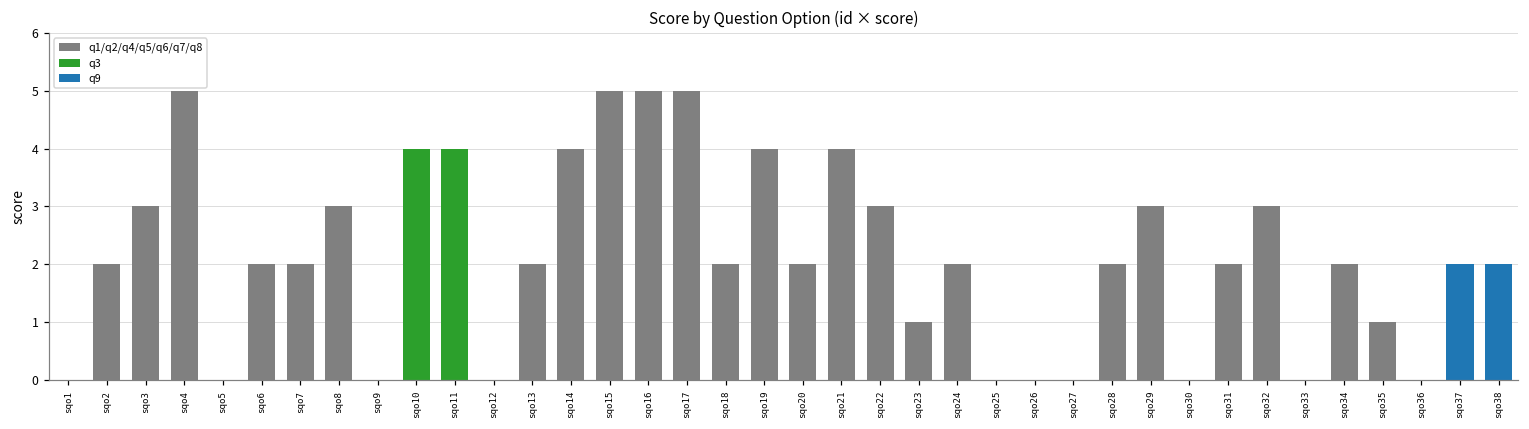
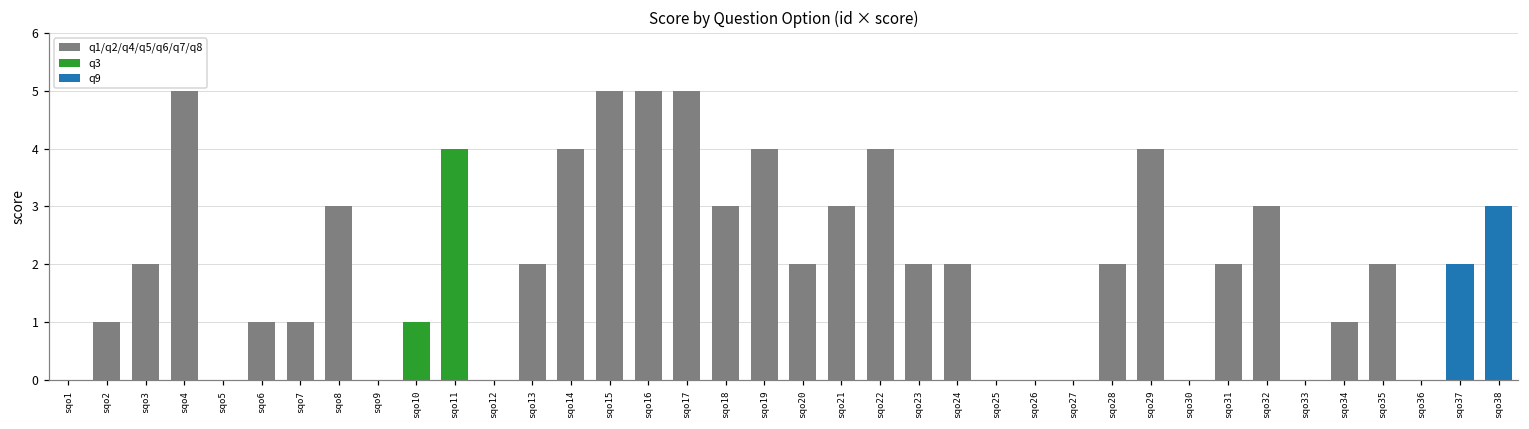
  {
    "sqo1": 0,
-   "sqo2": 2,
-   "sqo3": 3,
+   "sqo2": 1,
+   "sqo3": 2,
    "sqo5": 0,
-   "sqo6": 2,
-   "sqo7": 2,
+   "sqo6": 1,
+   "sqo7": 1,
    "sqo8": 3,
    "sqo9": 0,
-   "sqo10": 4,
+   "sqo10": 1,
    "sqo11": 4,
    "sqo12": 0,
    "sqo13": 2,
    "sqo14": 4,
    "sqo15": 5,
    "sqo16": 5,
    "sqo17": 5,
-   "sqo18": 2,
+   "sqo18": 3,
    "sqo19": 4,
    "sqo20": 2,
-   "sqo21": 4,
-   "sqo22": 3,
-   "sqo23": 1,
+   "sqo21": 3,
+   "sqo22": 4,
+   "sqo23": 2,
    "sqo24": 2,
    "sqo25": 0,
    "sqo26": 0,
    "sqo27": 0,
    "sqo28": 2,
-   "sqo29": 3,
+   "sqo29": 4,
    "sqo30": 0,
    "sqo31": 2,
    "sqo32": 3,
    "sqo33": 0,
-   "sqo34": 2,
-   "sqo35": 1,
+   "sqo34": 1,
+   "sqo35": 2,
    "sqo36": 0,
    "sqo37": 2,
-   "sqo38": 2
+   "sqo38": 3
  }
